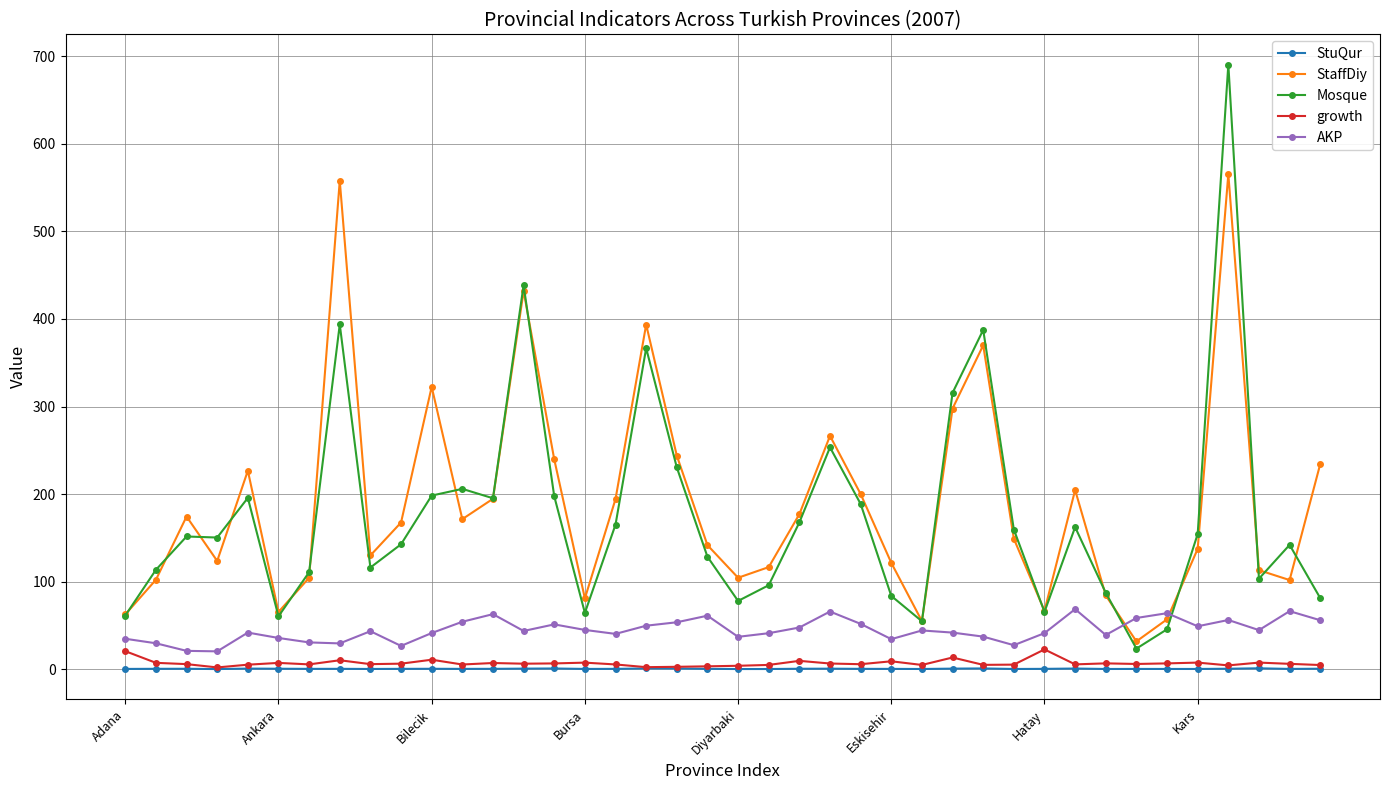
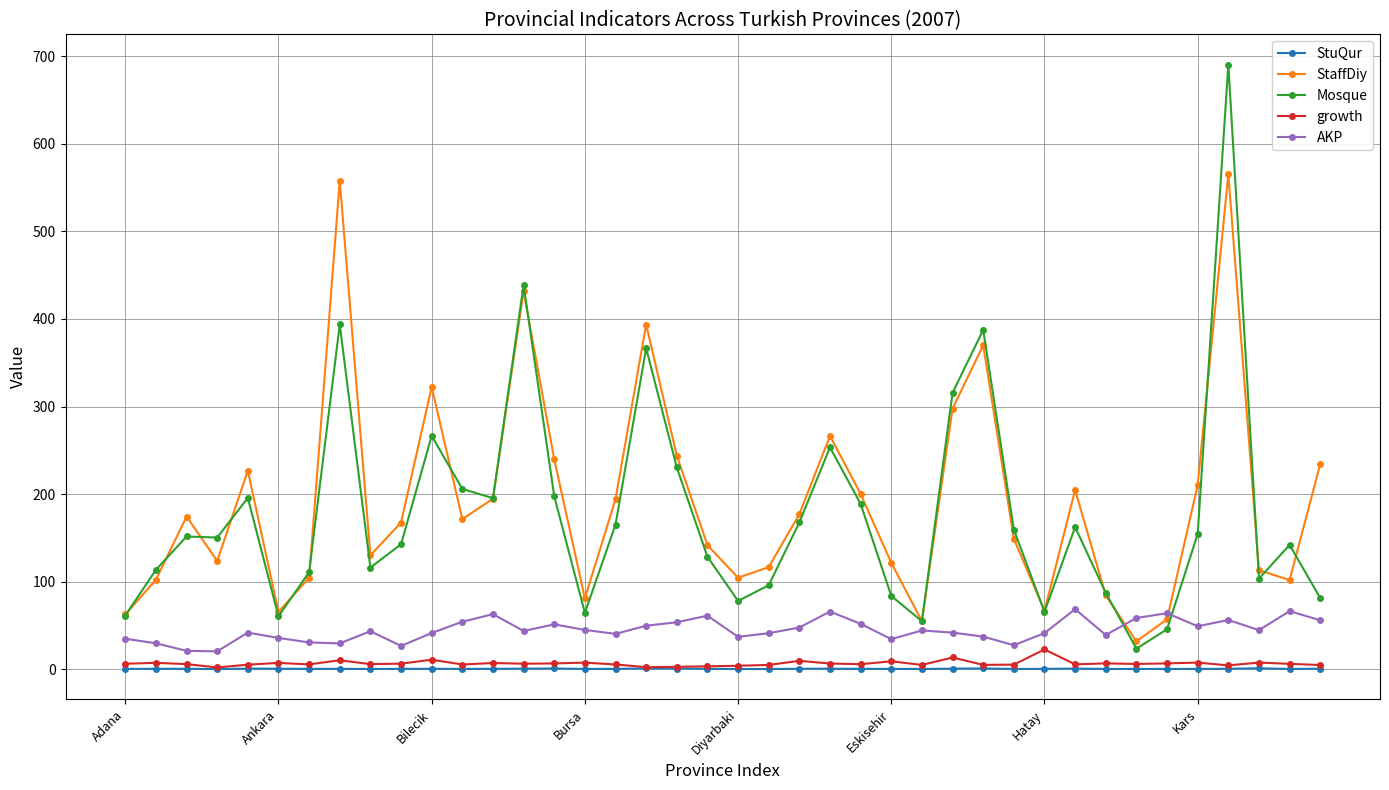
  {
    "StuQur": {
      "Adana": 0,
      "Ankara": 0,
      "Bilecik": 0,
      "Bursa": 0,
      "Diyarbaki": 0,
      "Eskisehir": 0,
      "Hatay": 0,
      "Kars": 0
    },
    "StaffDiy": {
      "Ankara": 70,
      "Bilecik": 320,
      "Bursa": 80,
      "Diyarbaki": 100,
      "Eskisehir": 120,
-     "Kars": 140
+     "Kars": 210
    },
    "Mosque": {
      "Ankara": 60,
-     "Bilecik": 200,
+     "Bilecik": 270,
      "Bursa": 60,
      "Diyarbaki": 80,
      "Eskisehir": 80,
      "Kars": 150
    },
    "growth": {
-     "Adana": 20,
+     "Adana": 10,
      "Ankara": 10,
      "Bilecik": 10,
      "Bursa": 10,
      "Diyarbaki": 0,
      "Eskisehir": 10,
      "Hatay": 20,
      "Kars": 10
    },
    "AKP": {
      "Adana": 30,
      "Ankara": 40,
      "Bilecik": 40,
      "Bursa": 40,
      "Diyarbaki": 40,
      "Eskisehir": 30,
      "Hatay": 40,
      "Kars": 50
    }
  }
